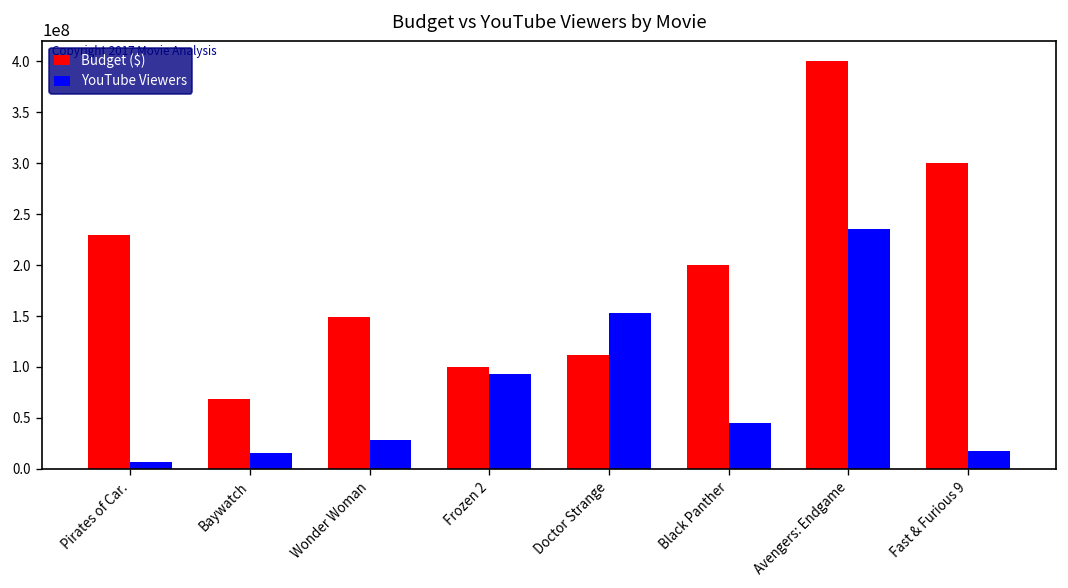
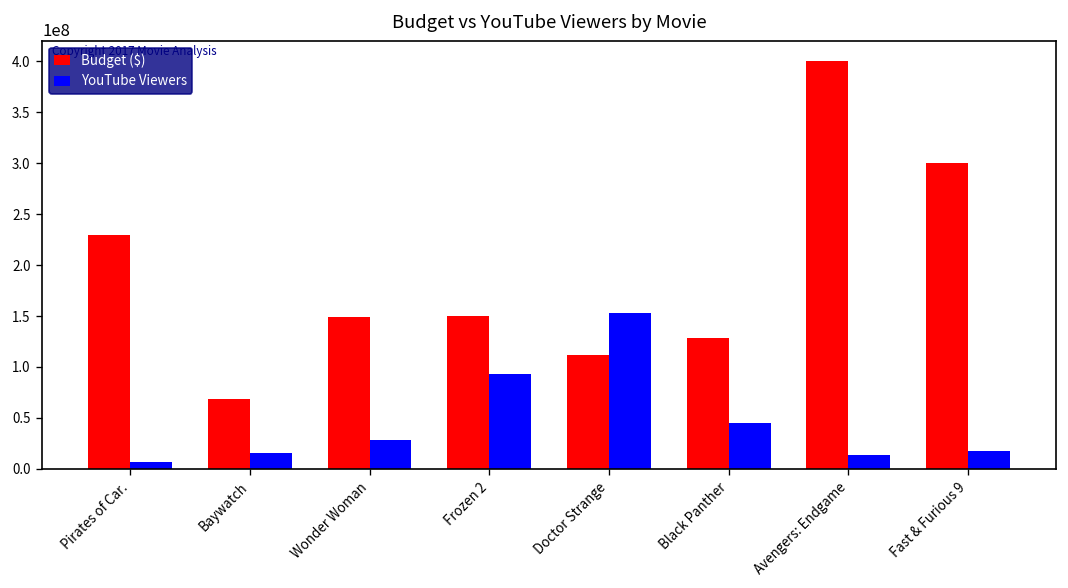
  {
    "Budget ($)": {
      "Pirates of Car.": 230000000,
      "Baywatch": 70000000,
      "Wonder Woman": 150000000,
-     "Frozen 2": 100000000,
+     "Frozen 2": 150000000,
      "Doctor Strange": 110000000,
-     "Black Panther": 200000000,
+     "Black Panther": 130000000,
      "Avengers: Endgame": 400000000,
      "Fast & Furious 9": 300000000
    },
    "YouTube Viewers": {
      "Pirates of Car.": 10000000,
      "Baywatch": 20000000,
      "Wonder Woman": 30000000,
      "Frozen 2": 90000000,
      "Doctor Strange": 150000000,
      "Black Panther": 50000000,
-     "Avengers: Endgame": 240000000,
+     "Avengers: Endgame": 10000000,
      "Fast & Furious 9": 20000000
    }
  }
